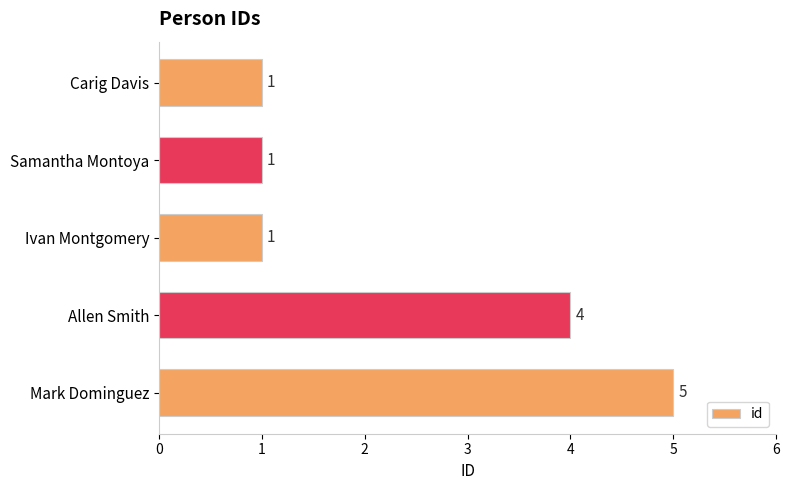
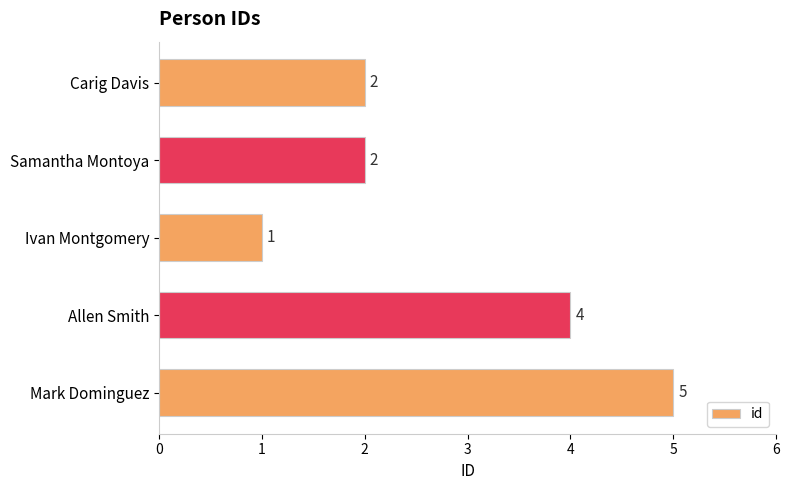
  {
-   "Carig Davis": 1,
-   "Samantha Montoya": 1,
+   "Carig Davis": 2,
+   "Samantha Montoya": 2,
    "Ivan Montgomery": 1,
    "Allen Smith": 4,
    "Mark Dominguez": 5
  }
